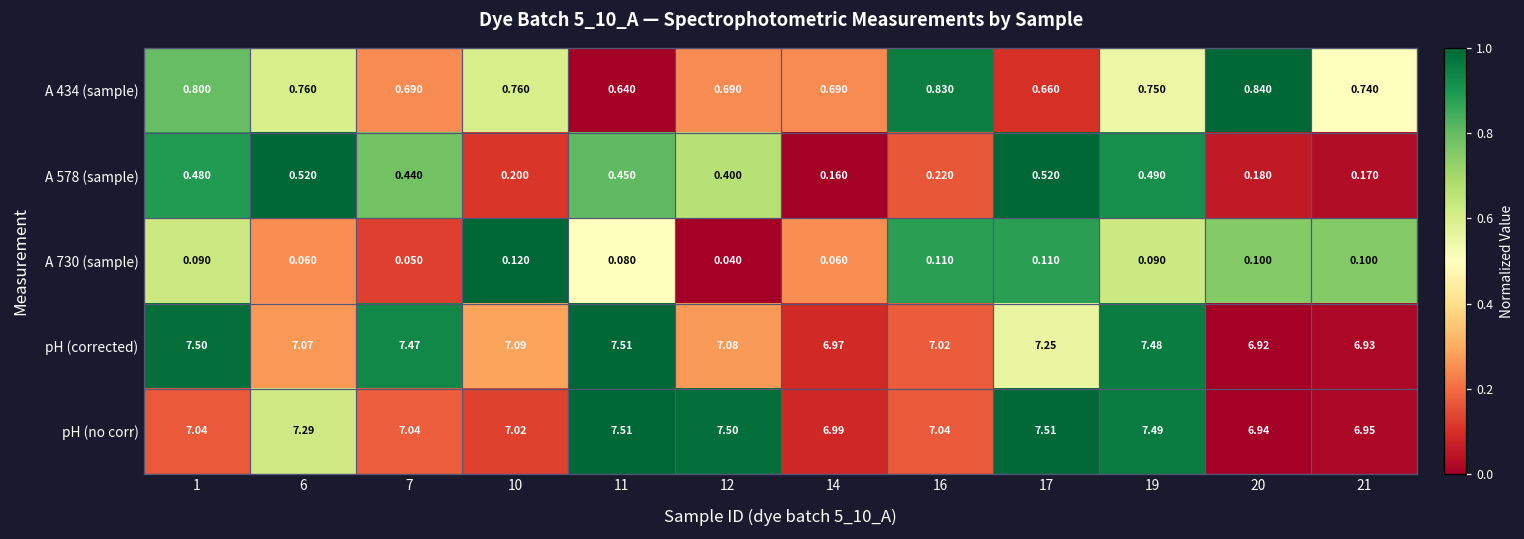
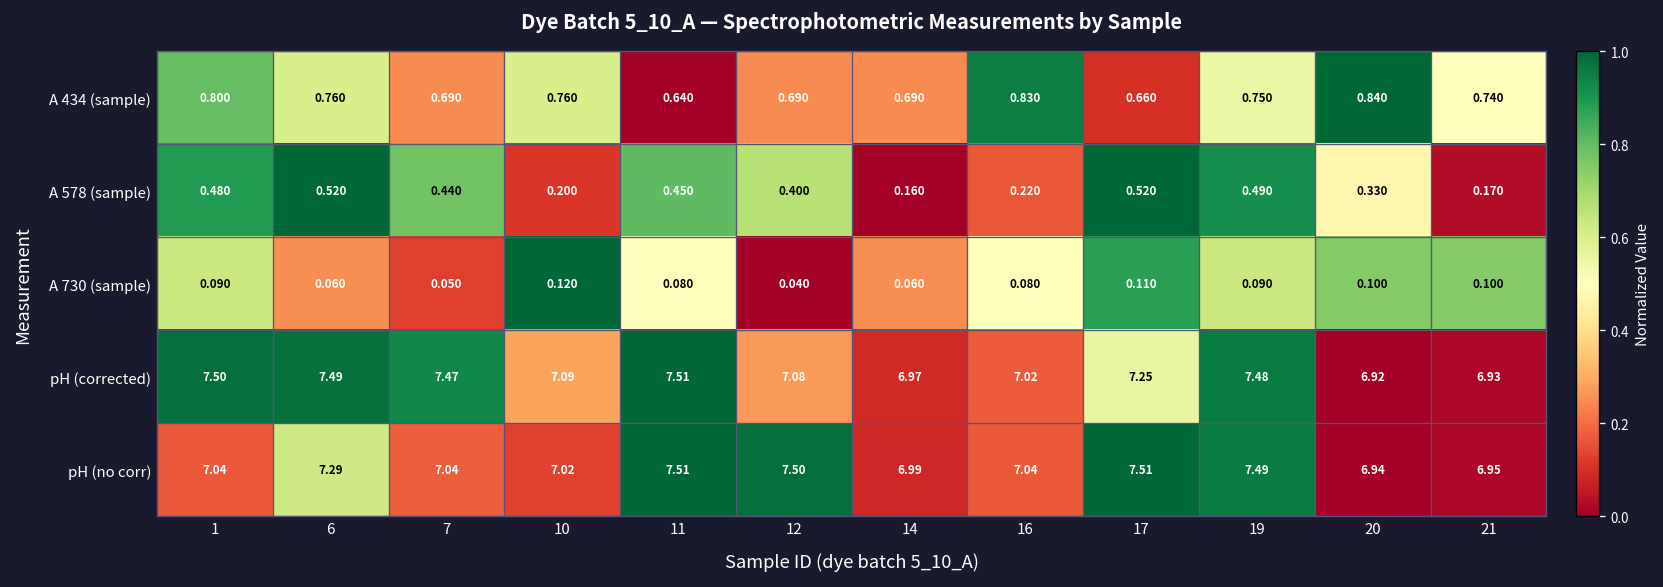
  {
    "A 434 (sample)": {
      "1": 0.800,
      "6": 0.760,
      "7": 0.690,
      "10": 0.760,
      "11": 0.640,
      "12": 0.690,
      "14": 0.690,
      "16": 0.830,
      "17": 0.660,
      "19": 0.750,
      "20": 0.840,
      "21": 0.740
    },
    "A 578 (sample)": {
      "1": 0.480,
      "6": 0.520,
      "7": 0.440,
      "10": 0.200,
      "11": 0.450,
      "12": 0.400,
      "14": 0.160,
      "16": 0.220,
      "17": 0.520,
      "19": 0.490,
-     "20": 0.180,
+     "20": 0.330,
      "21": 0.170
    },
    "A 730 (sample)": {
      "1": 0.090,
      "6": 0.060,
      "7": 0.050,
      "10": 0.120,
      "11": 0.080,
      "12": 0.040,
      "14": 0.060,
-     "16": 0.110,
+     "16": 0.080,
      "17": 0.110,
      "19": 0.090,
      "20": 0.100,
      "21": 0.100
    },
    "pH (corrected)": {
      "1": 7.50,
-     "6": 7.07,
+     "6": 7.49,
      "7": 7.47,
      "10": 7.09,
      "11": 7.51,
      "12": 7.08,
      "14": 6.97,
      "16": 7.02,
      "17": 7.25,
      "19": 7.48,
      "20": 6.92,
      "21": 6.93
    },
    "pH (no corr)": {
      "1": 7.04,
      "6": 7.29,
      "7": 7.04,
      "10": 7.02,
      "11": 7.51,
      "12": 7.50,
      "14": 6.99,
      "16": 7.04,
      "17": 7.51,
      "19": 7.49,
      "20": 6.94,
      "21": 6.95
    }
  }
